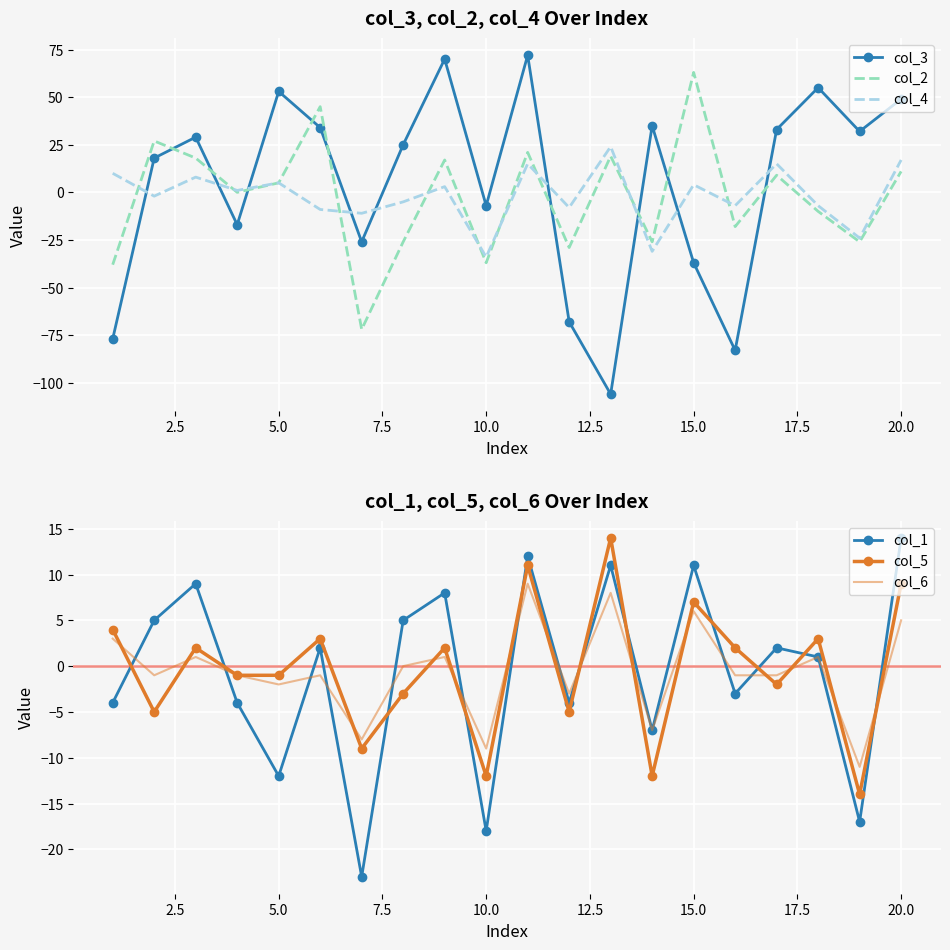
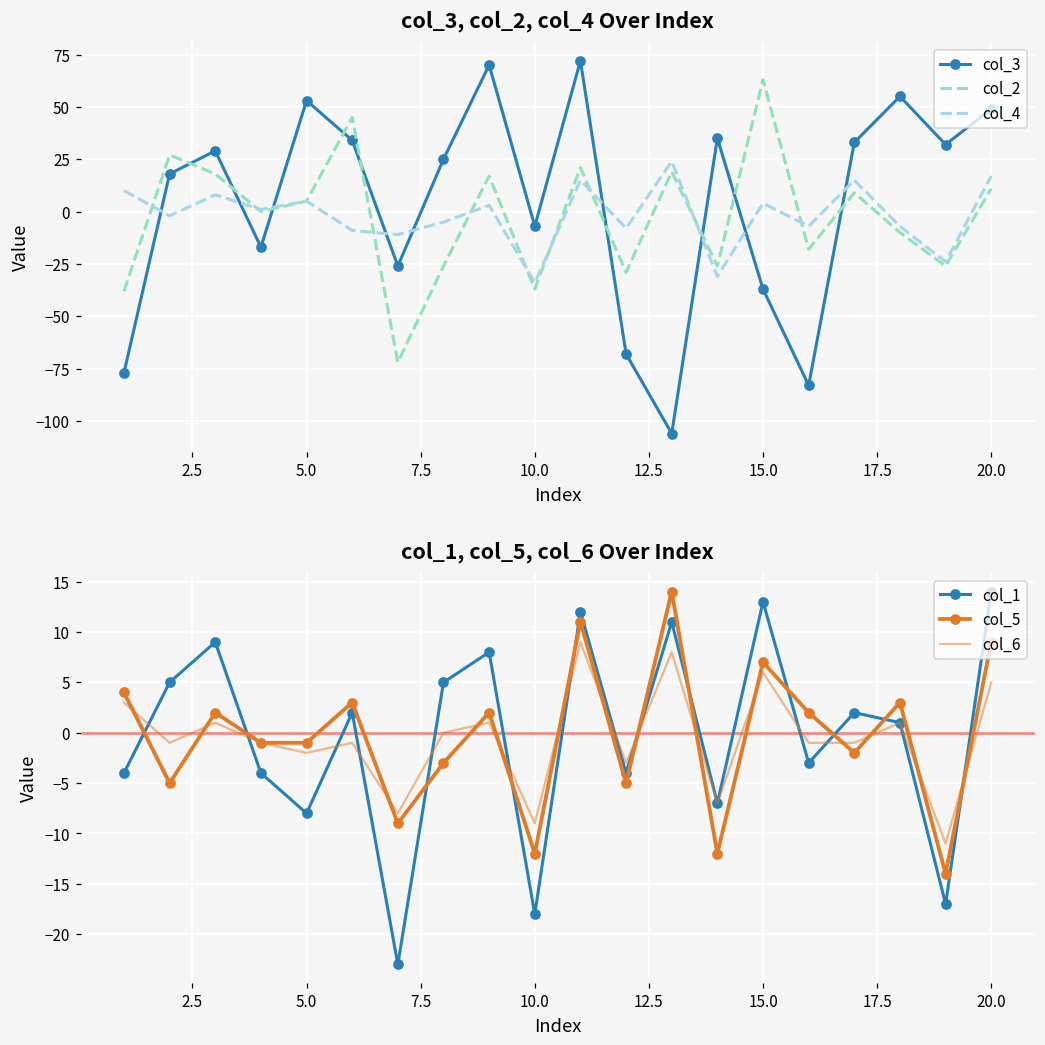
  {
    "col_3, col_2, col_4 Over Index": {
      "col_3": {
        "5.0": 53,
        "10.0": -7,
        "15.0": -37
      }
    },
    "col_1, col_5, col_6 Over Index": {
      "col_1": {
-       "5.0": -12,
+       "5.0": -8,
        "10.0": -18,
-       "15.0": 11
+       "15.0": 13
      }
    }
  }
